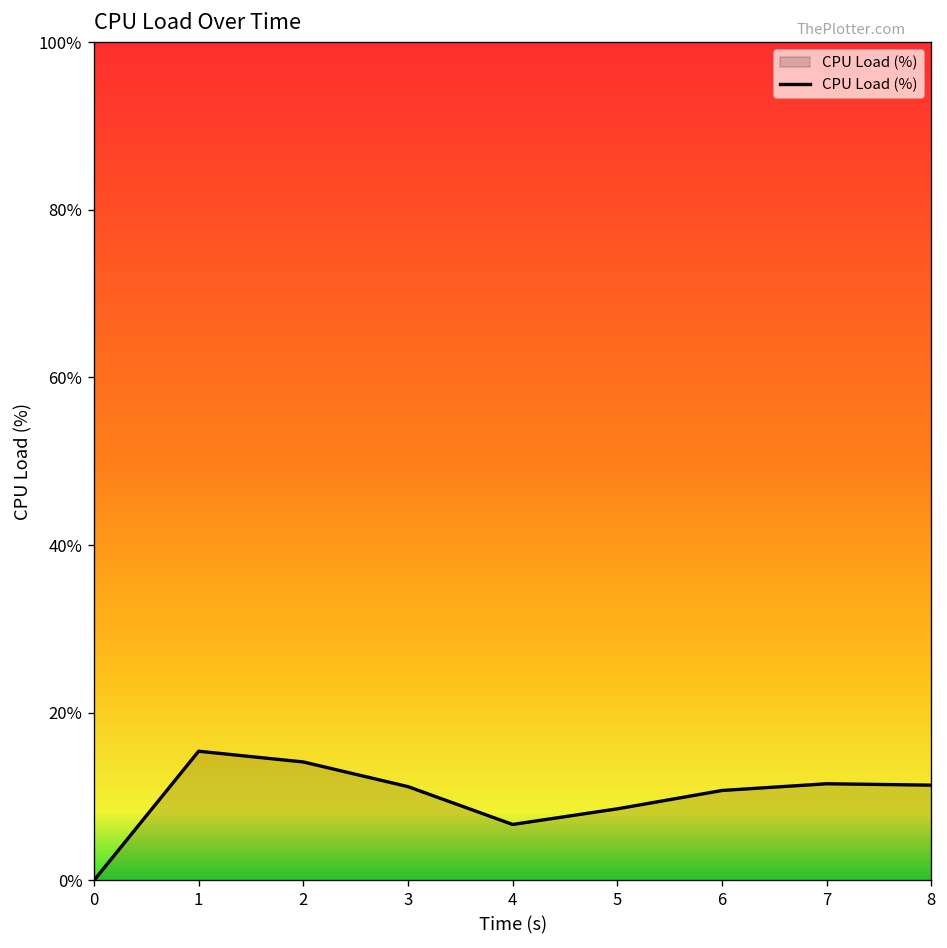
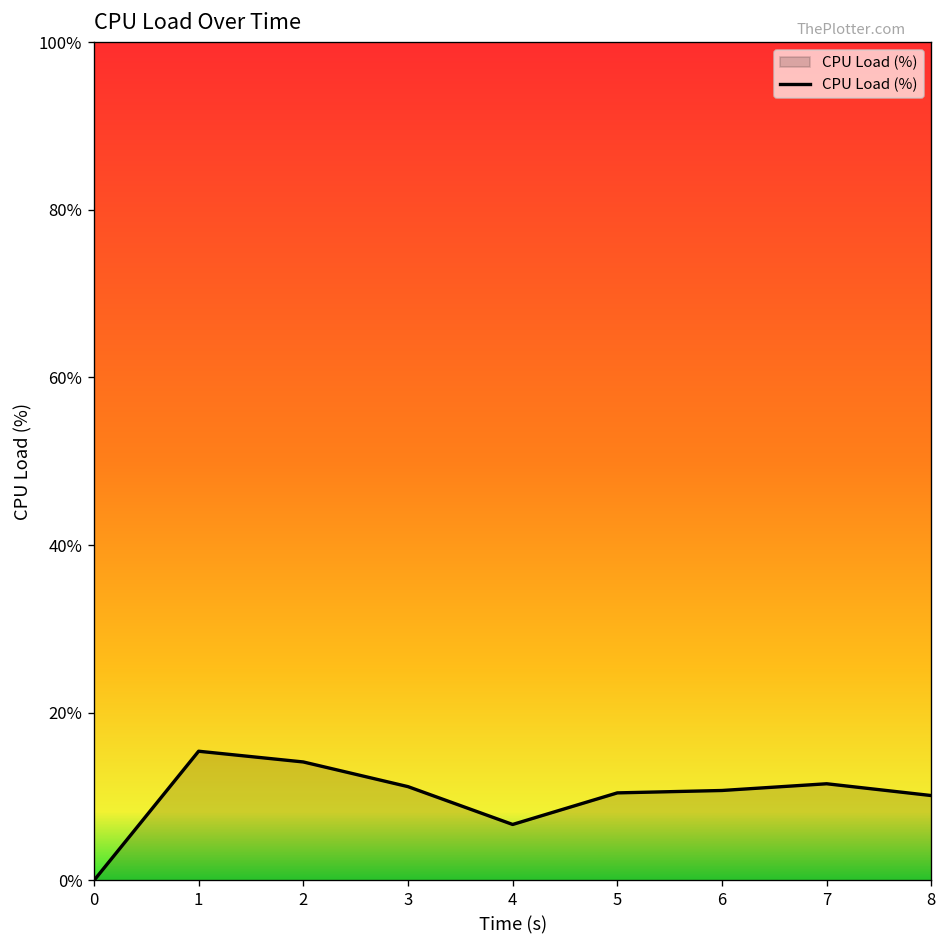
  {
    "0": "0%",
    "1": "15%",
    "2": "14%",
    "3": "11%",
    "4": "7%",
-   "5": "9%",
+   "5": "10%",
    "6": "11%",
    "7": "12%",
-   "8": "11%"
+   "8": "10%"
  }
